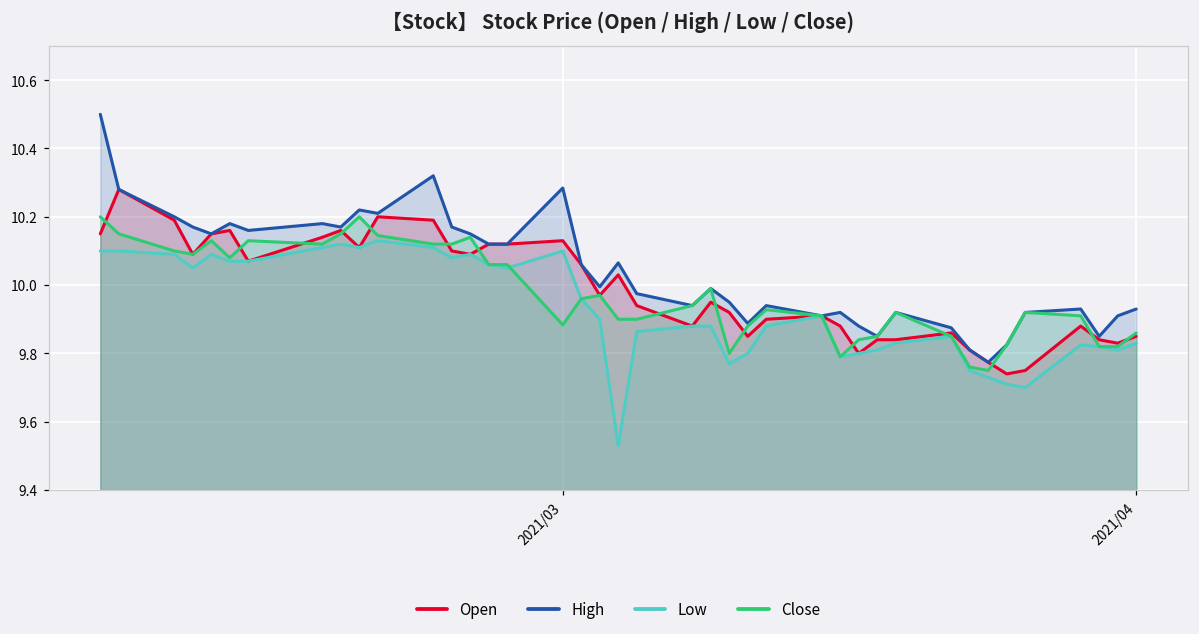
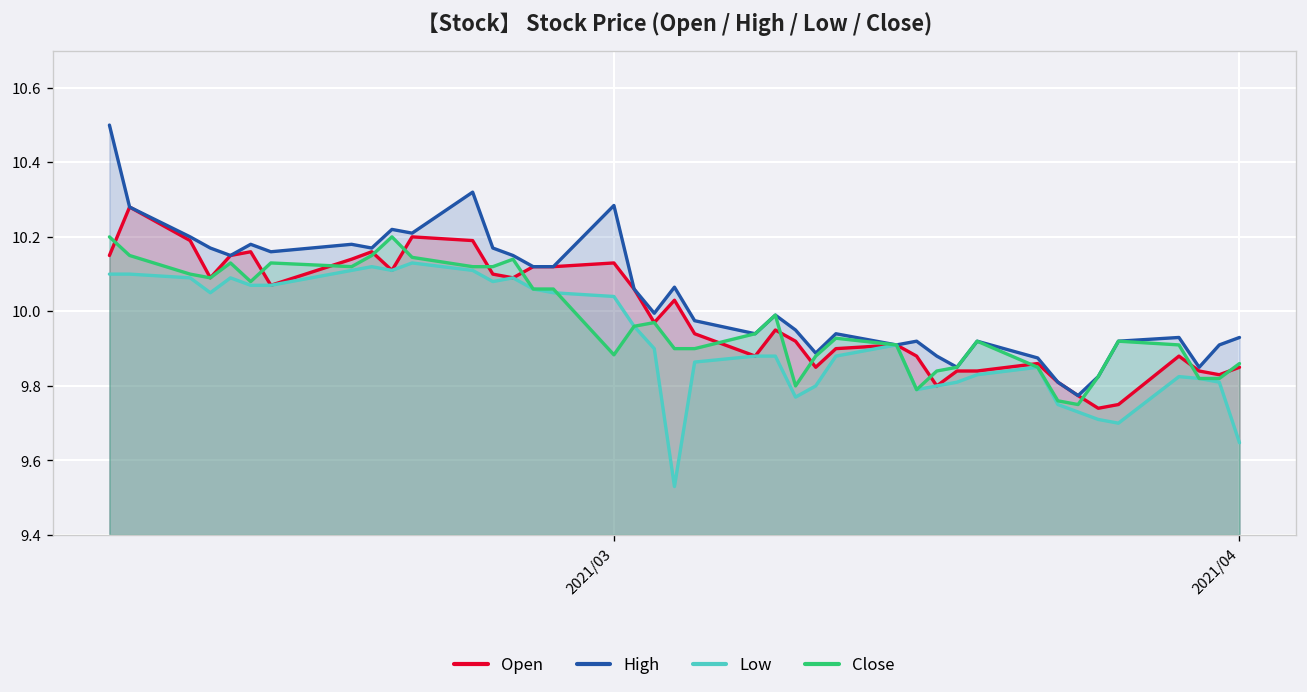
  {
    "Open": {
      "2021/03": 10.13,
      "2021/04": 9.85
    },
    "High": {
      "2021/03": 10.28,
      "2021/04": 9.93
    },
    "Low": {
-     "2021/03": 10.10,
-     "2021/04": 9.83
+     "2021/03": 10.04,
+     "2021/04": 9.65
    },
    "Close": {
      "2021/03": 9.88,
      "2021/04": 9.86
    }
  }
